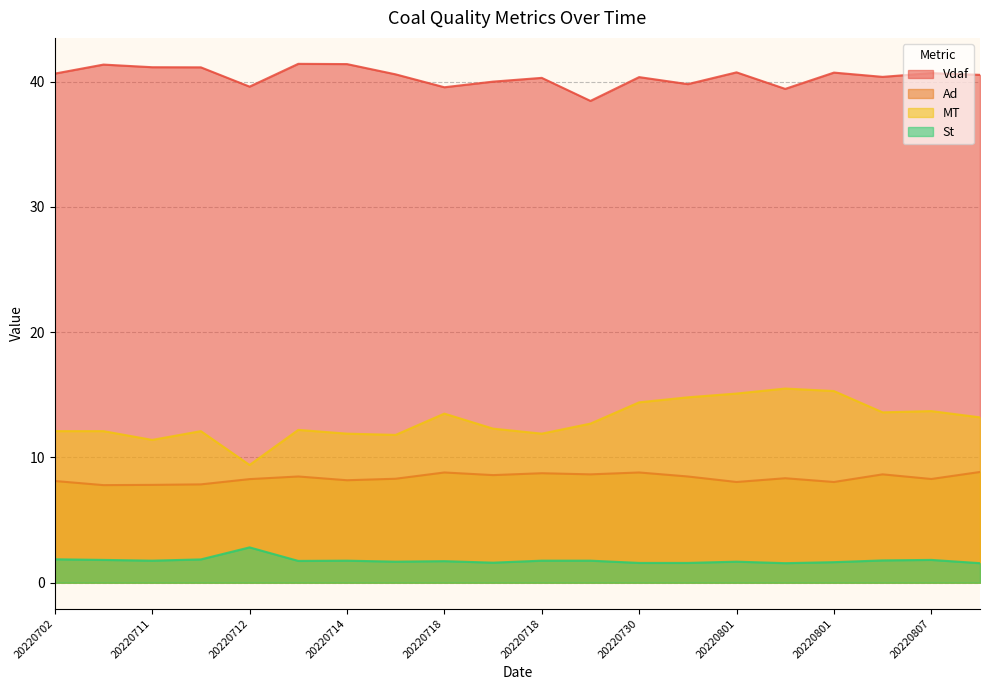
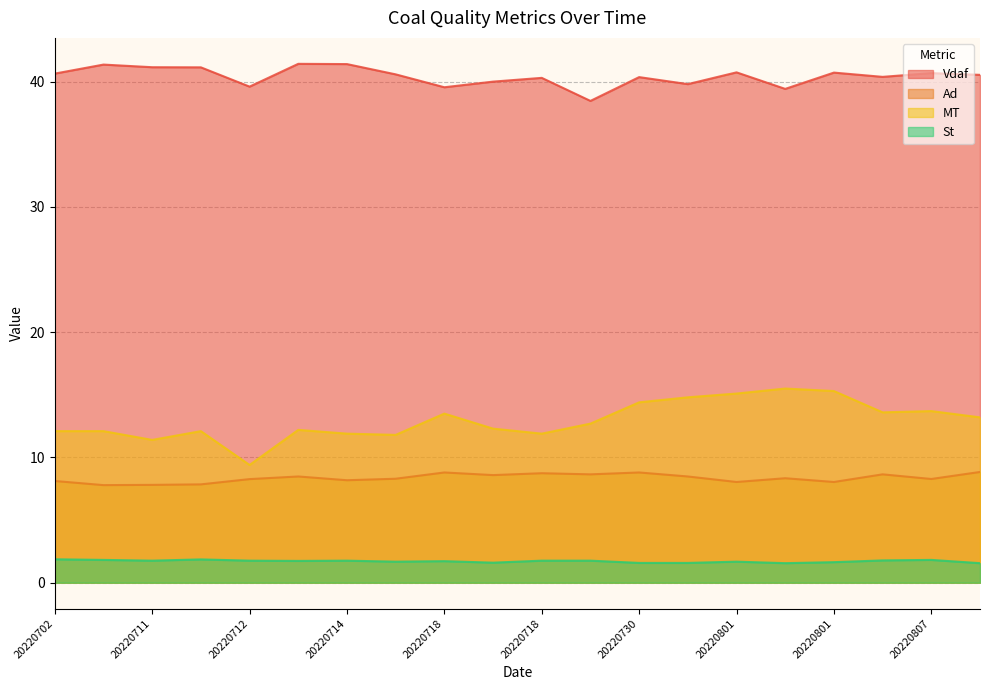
  {
    "MT": {
      "20220702": 12.1,
      "20220712": 9.4
    },
    "St": {
      "20220702": 1.9,
-     "20220712": 2.8
+     "20220712": 1.8
    }
  }
